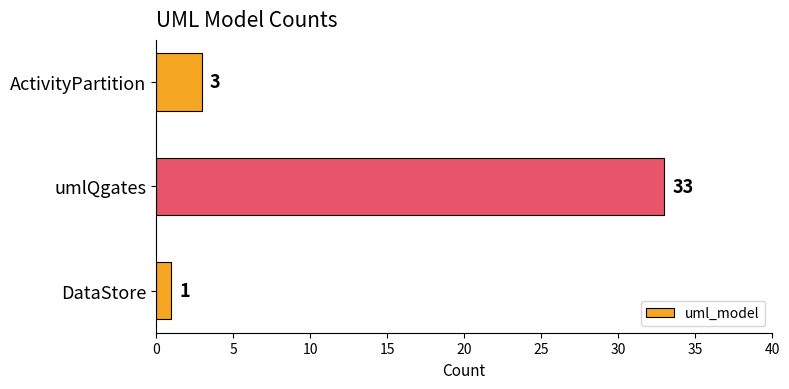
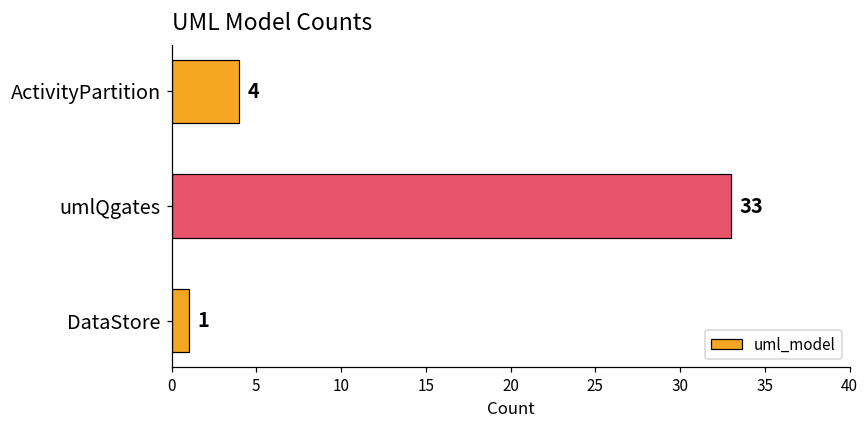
  {
-   "ActivityPartition": 3,
+   "ActivityPartition": 4,
    "umlQgates": 33,
    "DataStore": 1
  }
